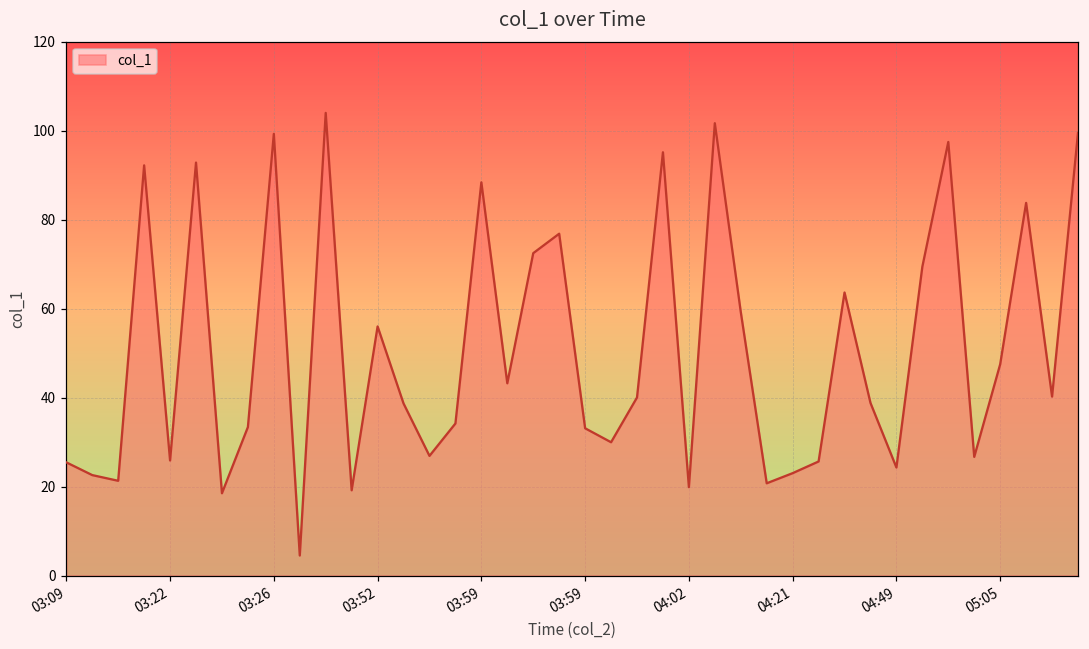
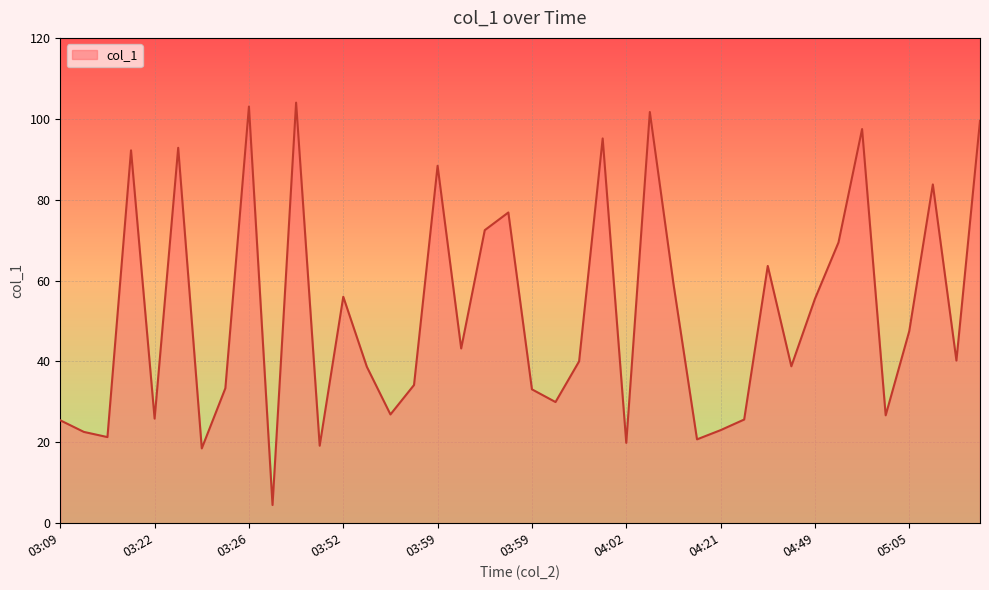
  {
    "03:22": 26,
-   "03:26": 99,
+   "03:26": 103,
    "03:52": 56,
    "04:02": 20,
-   "04:49": 24,
+   "04:49": 55,
    "05:05": 47
  }
